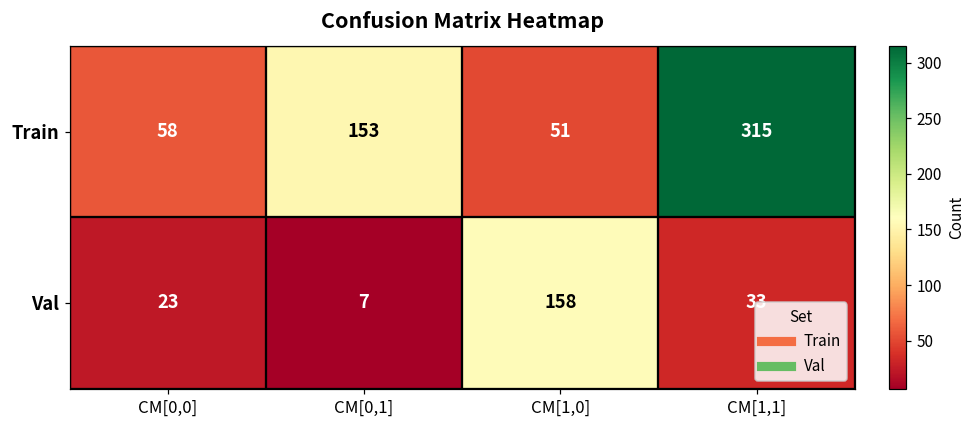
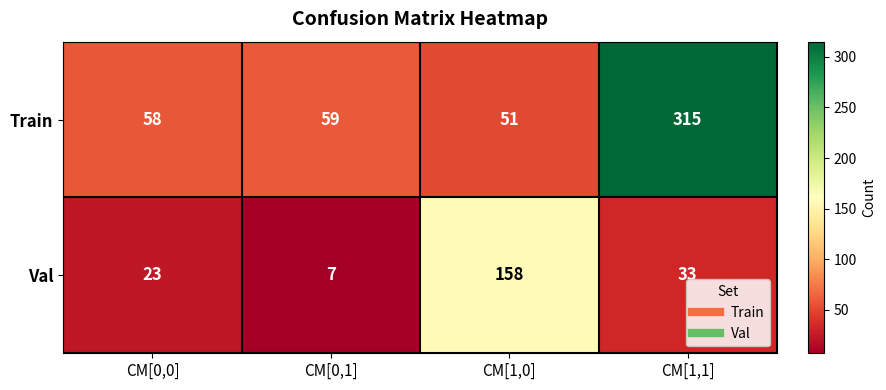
  {
    "Train": {
      "CM[0,0]": 58,
-     "CM[0,1]": 153,
+     "CM[0,1]": 59,
      "CM[1,0]": 51,
      "CM[1,1]": 315
    },
    "Val": {
      "CM[0,0]": 23,
      "CM[0,1]": 7,
      "CM[1,0]": 158
    }
  }
